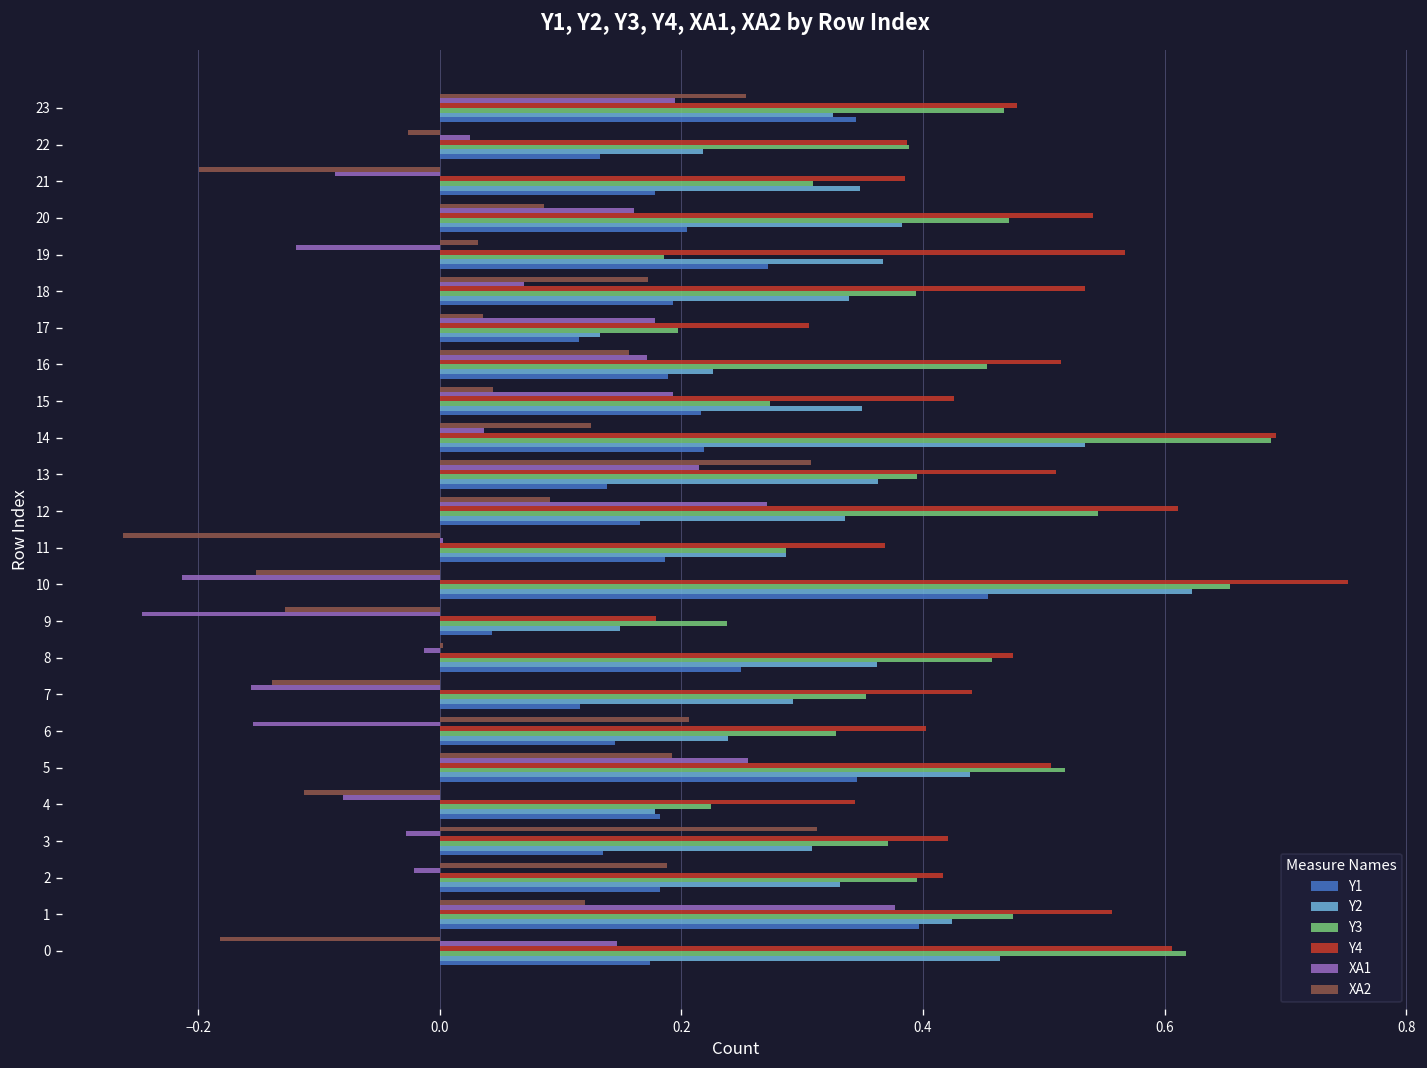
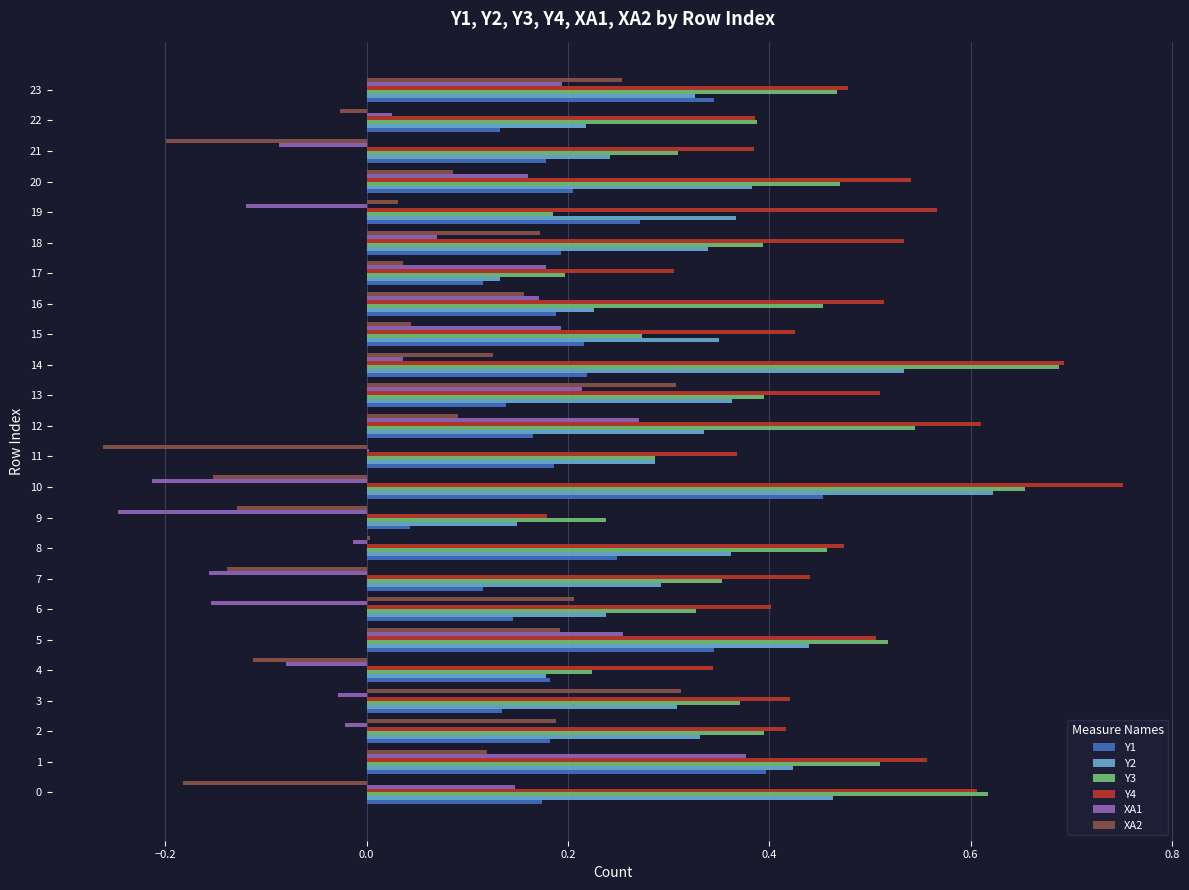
  {
    "Y1": {
      "23": 0.345,
      "22": 0.132,
      "21": 0.178,
      "20": 0.205,
      "19": 0.272,
      "18": 0.193,
      "17": 0.116,
      "16": 0.189,
      "15": 0.216,
      "14": 0.219,
      "13": 0.138,
      "12": 0.166,
      "11": 0.187,
      "10": 0.453,
      "9": 0.043,
      "8": 0.249,
      "7": 0.116,
      "6": 0.145,
      "5": 0.346,
      "4": 0.182,
      "3": 0.135,
      "2": 0.182,
      "1": 0.396,
      "0": 0.174
    },
    "Y2": {
      "23": 0.326,
      "22": 0.218,
-     "21": 0.348,
+     "21": 0.242,
      "20": 0.383,
      "19": 0.367,
      "18": 0.339,
      "17": 0.133,
      "16": 0.226,
      "15": 0.350,
      "14": 0.534,
      "13": 0.363,
      "12": 0.335,
      "11": 0.287,
      "10": 0.622,
      "9": 0.150,
      "8": 0.362,
      "7": 0.293,
      "6": 0.238,
      "5": 0.439,
      "4": 0.178,
      "3": 0.308,
      "2": 0.332,
      "1": 0.424,
      "0": 0.464
    },
    "Y3": {
      "23": 0.467,
      "22": 0.388,
      "21": 0.309,
      "20": 0.471,
      "19": 0.185,
      "18": 0.394,
      "17": 0.197,
      "16": 0.453,
      "15": 0.273,
      "14": 0.688,
      "13": 0.395,
      "12": 0.545,
      "11": 0.286,
      "10": 0.654,
      "9": 0.237,
      "8": 0.457,
      "7": 0.353,
      "6": 0.328,
      "5": 0.518,
      "4": 0.224,
      "3": 0.371,
      "2": 0.395,
-     "1": 0.474,
+     "1": 0.510,
      "0": 0.617
    },
    "Y4": {
      "23": 0.478,
      "22": 0.386,
      "21": 0.385,
      "20": 0.541,
      "19": 0.567,
      "18": 0.534,
      "17": 0.305,
      "16": 0.514,
      "15": 0.426,
      "14": 0.692,
      "13": 0.510,
      "12": 0.611,
      "11": 0.368,
      "10": 0.751,
      "9": 0.179,
      "8": 0.474,
      "7": 0.440,
      "6": 0.402,
      "5": 0.506,
      "4": 0.344,
      "3": 0.421,
      "2": 0.417,
      "1": 0.557,
      "0": 0.606
    },
    "XA1": {
      "23": 0.195,
      "22": 0.025,
      "21": -0.087,
      "20": 0.161,
      "19": -0.119,
      "18": 0.070,
      "17": 0.178,
      "16": 0.171,
      "15": 0.193,
      "14": 0.037,
      "13": 0.214,
      "12": 0.271,
      "10": -0.213,
      "9": -0.247,
      "8": -0.013,
      "7": -0.157,
      "6": -0.155,
      "5": 0.255,
      "4": -0.081,
      "3": -0.028,
      "2": -0.022,
      "1": 0.377,
      "0": 0.147
    },
    "XA2": {
      "23": 0.253,
      "22": -0.026,
      "21": -0.199,
      "20": 0.086,
      "19": 0.032,
      "18": 0.172,
      "17": 0.036,
      "16": 0.157,
      "15": 0.044,
      "14": 0.125,
      "13": 0.308,
      "12": 0.091,
      "11": -0.262,
      "10": -0.152,
      "9": -0.129,
      "8": 0.003,
      "7": -0.139,
      "6": 0.207,
      "5": 0.193,
      "4": -0.113,
      "3": 0.312,
      "2": 0.188,
      "1": 0.120,
      "0": -0.182
    }
  }
